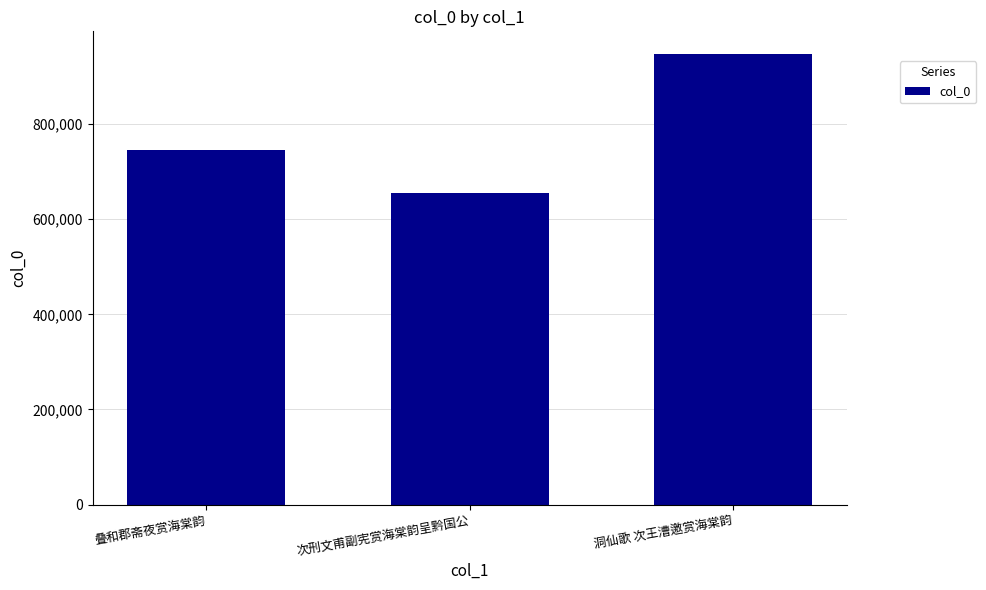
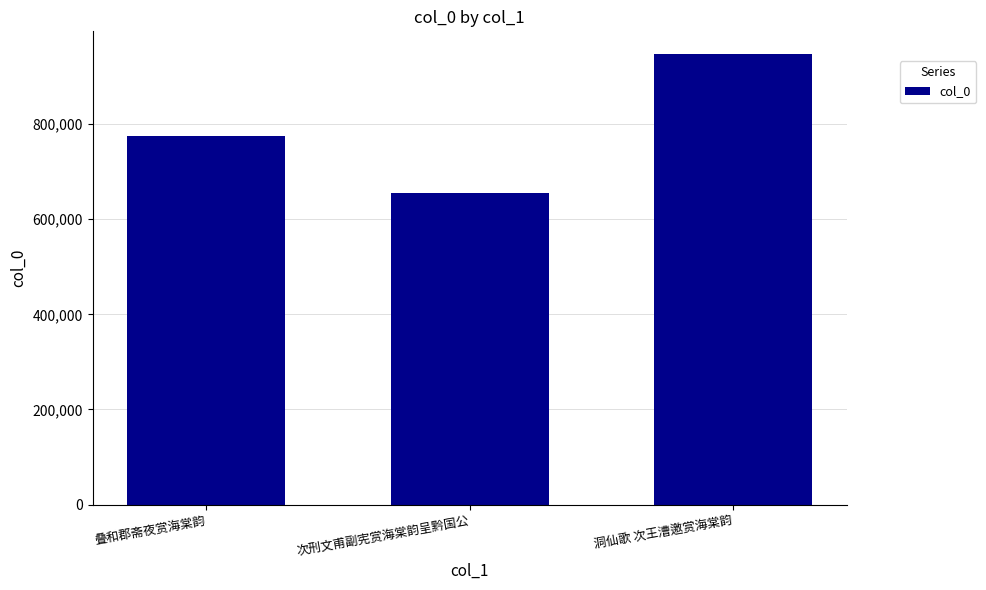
  {
-   "叠和郡斋夜赏海棠韵": "750,000",
+   "叠和郡斋夜赏海棠韵": "770,000",
    "次刑文甫副宪赏海棠韵呈黔国公": "660,000",
    "洞仙歌 次王漕邀赏海棠韵": "950,000"
  }
